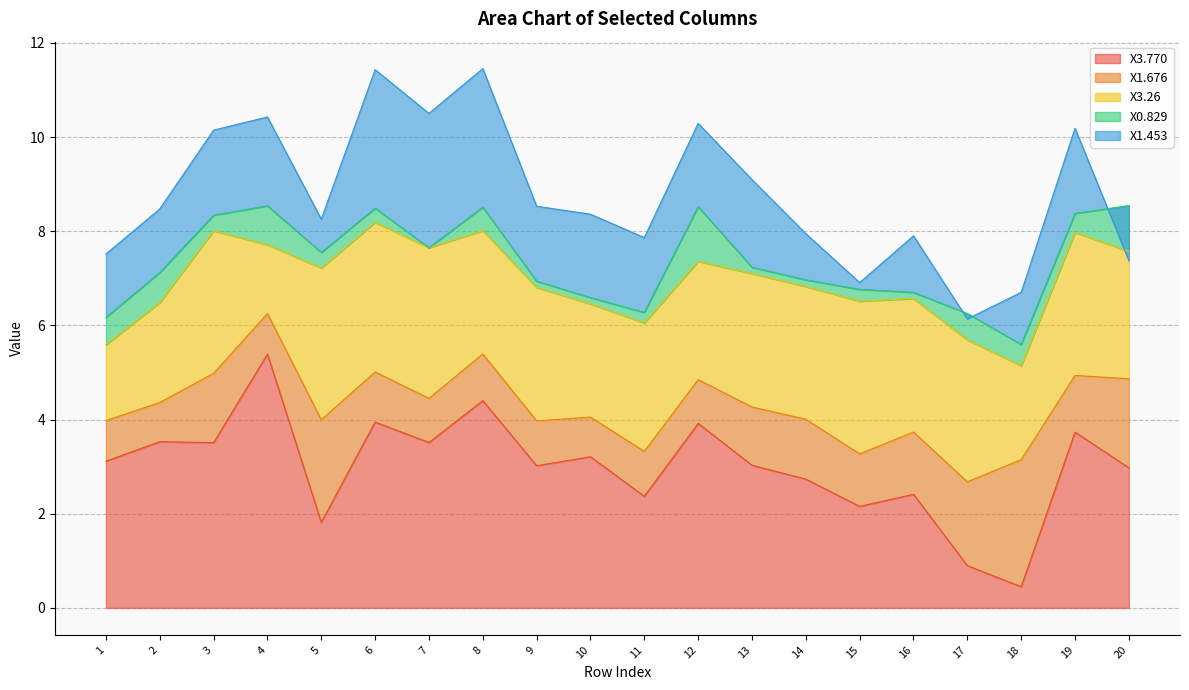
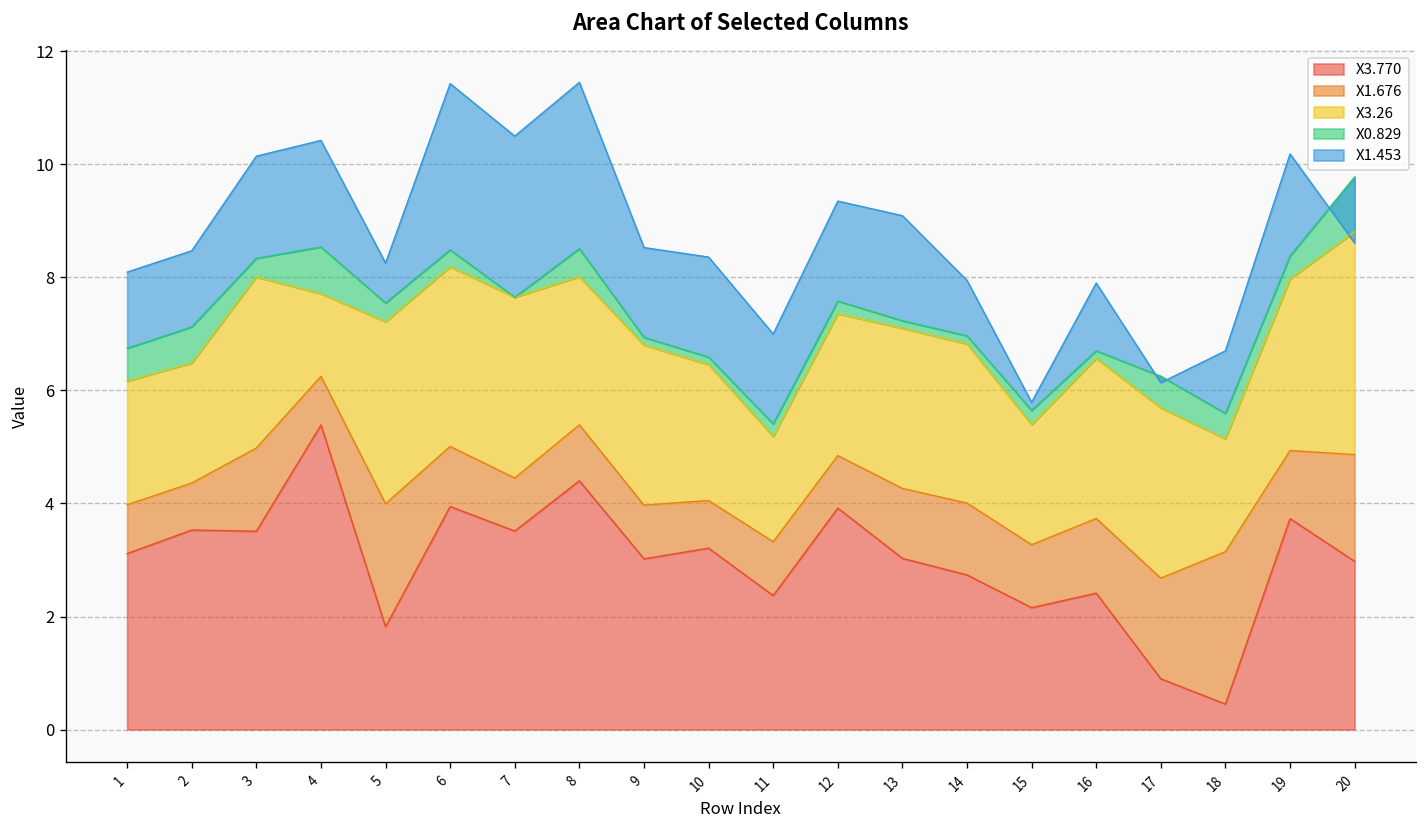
  {
    "X3.26": {
-     "1": 1.6,
+     "1": 2.2,
      "2": 2.1,
      "3": 3.0,
      "4": 1.5,
      "5": 3.2,
      "6": 3.2,
      "8": 2.6,
      "9": 2.8,
      "10": 2.4,
-     "11": 2.7,
+     "11": 1.9,
      "12": 2.5,
      "13": 2.8,
      "14": 2.8,
-     "15": 3.2,
+     "15": 2.1,
      "16": 2.8,
      "17": 3.0,
      "18": 2.0,
      "19": 3.0,
-     "20": 2.7
+     "20": 3.9
    },
    "X0.829": {
      "1": 0.6,
      "2": 0.6,
      "3": 0.3,
      "4": 0.8,
      "5": 0.3,
      "6": 0.3,
      "8": 0.5,
      "9": 0.1,
      "10": 0.1,
      "11": 0.2,
-     "12": 1.2,
+     "12": 0.2,
      "13": 0.1,
      "14": 0.1,
      "15": 0.3,
      "16": 0.1,
      "18": 0.5,
      "19": 0.4
    }
  }
